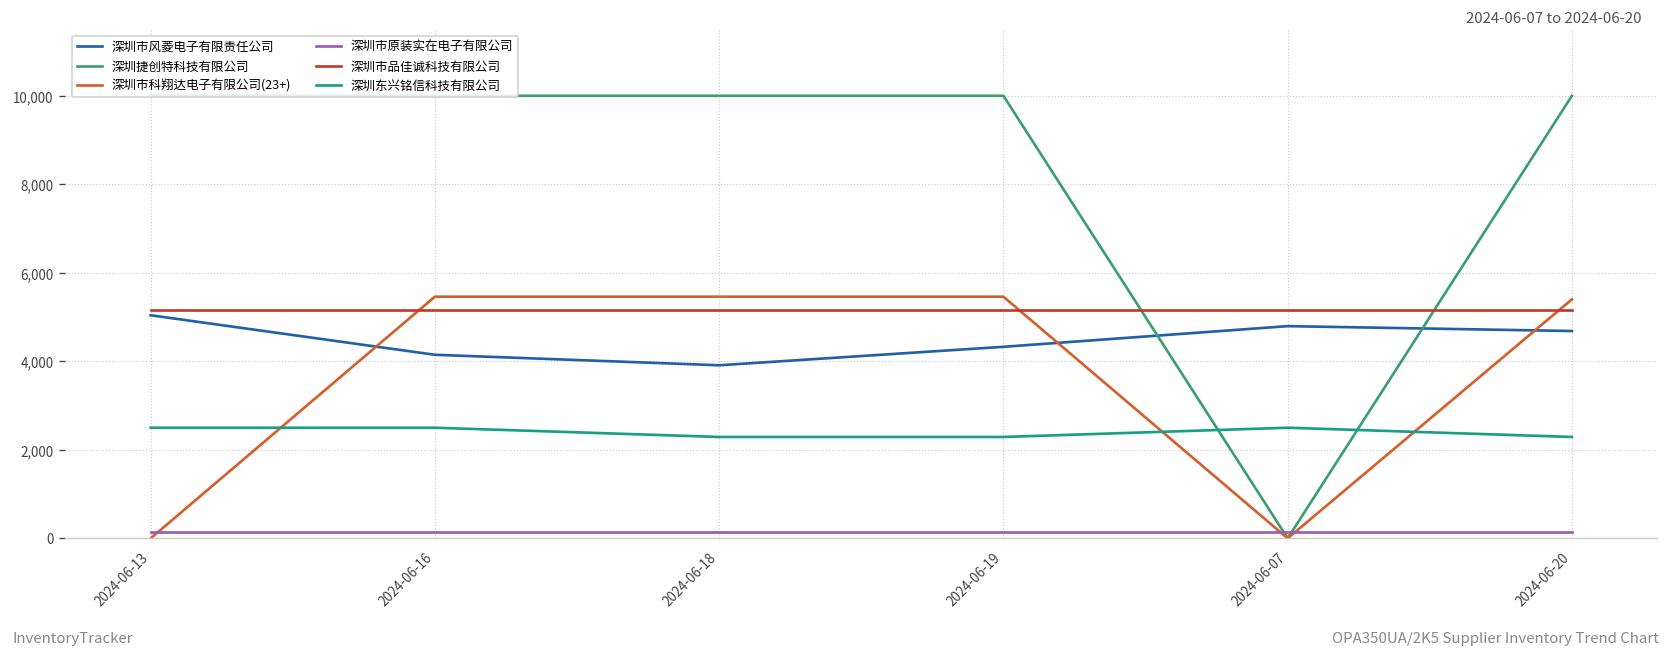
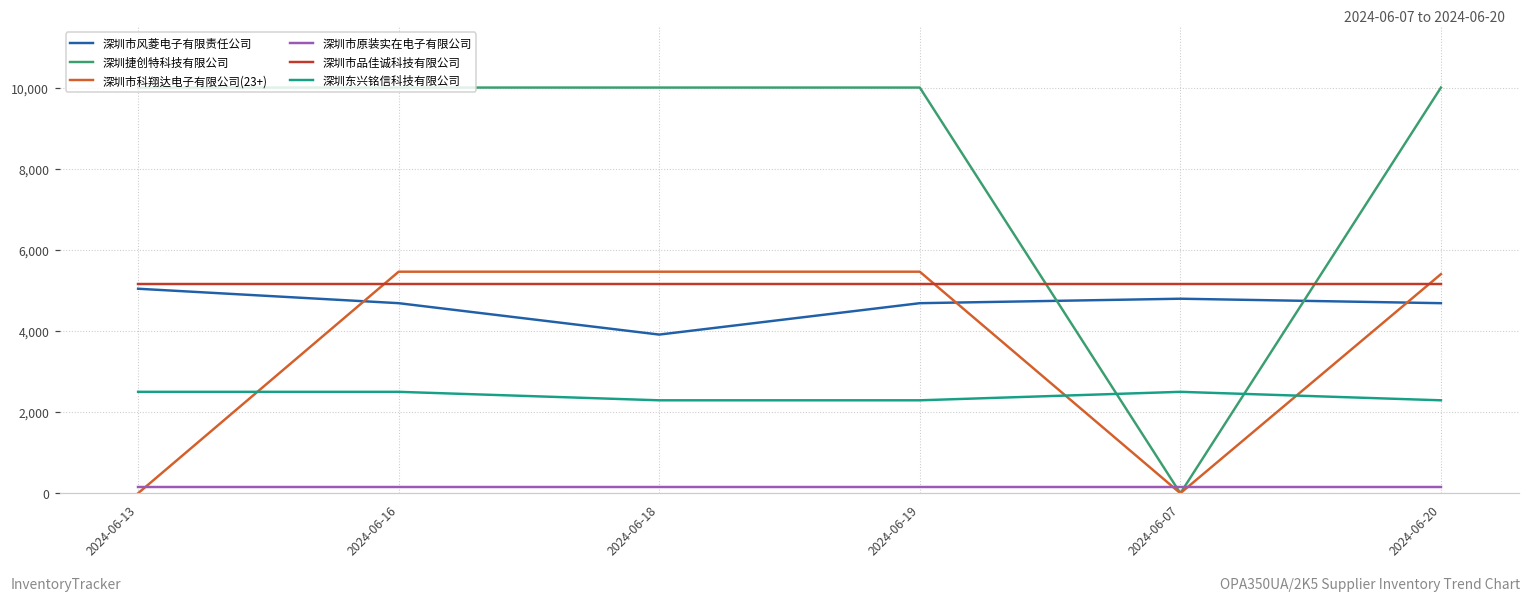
  {
    "深圳市风菱电子有限责任公司": {
      "2024-06-13": "5,000",
-     "2024-06-16": "4,100",
+     "2024-06-16": "4,700",
      "2024-06-18": "3,900",
-     "2024-06-19": "4,300",
+     "2024-06-19": "4,700",
      "2024-06-07": "4,800",
      "2024-06-20": "4,700"
    },
    "深圳市原装实在电子有限公司": {
      "2024-06-13": "200",
      "2024-06-16": "200",
      "2024-06-18": "200",
      "2024-06-19": "200",
      "2024-06-07": "200",
      "2024-06-20": "200"
    }
  }
